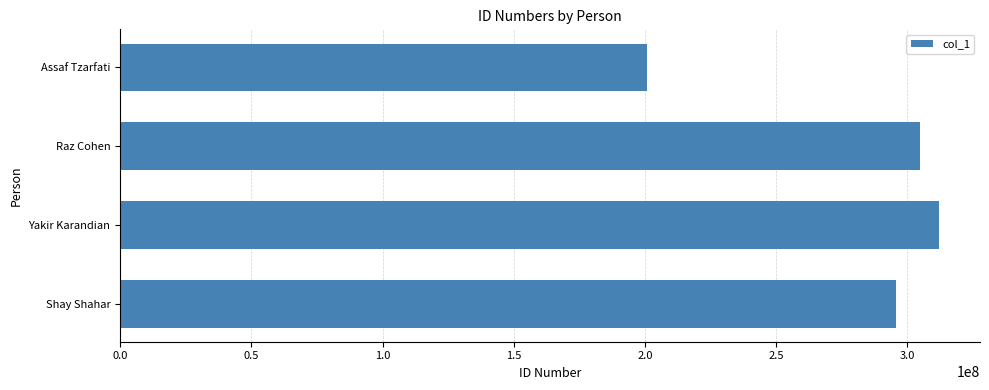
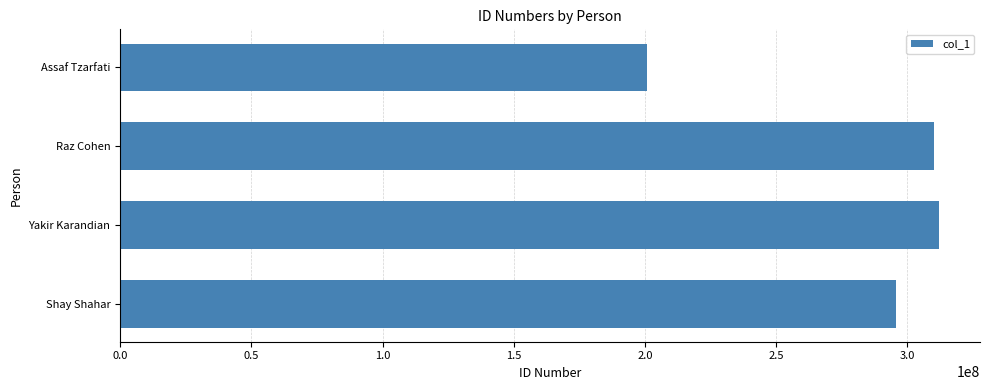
  {
    "Assaf Tzarfati": 201000000,
-   "Raz Cohen": 305000000,
+   "Raz Cohen": 310000000,
    "Yakir Karandian": 312000000,
    "Shay Shahar": 296000000
  }
